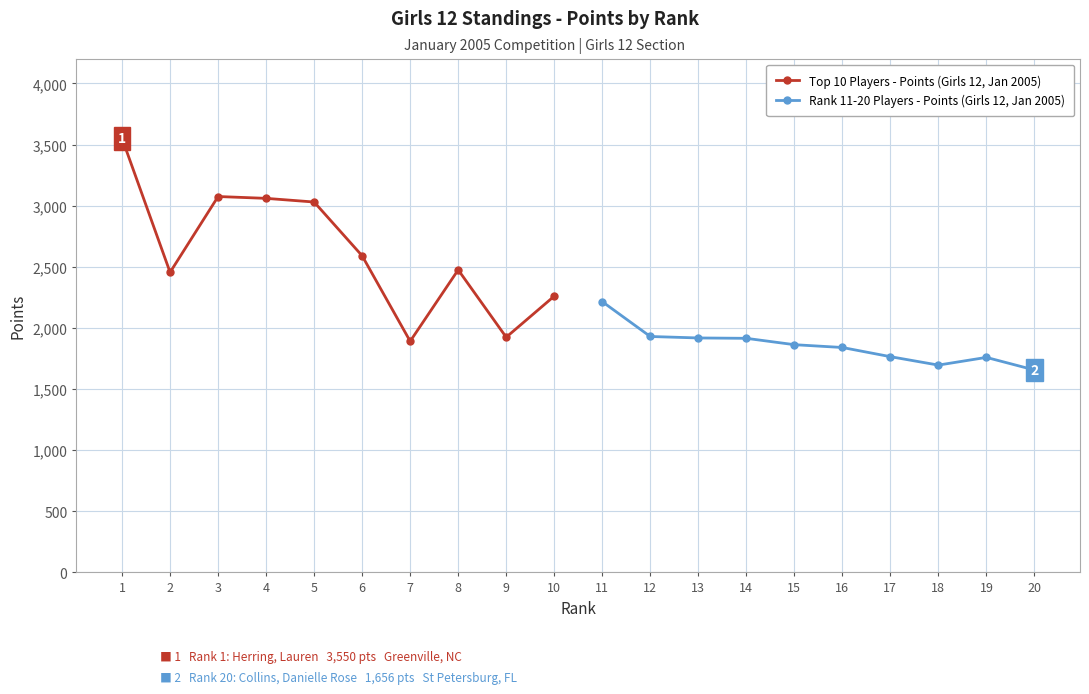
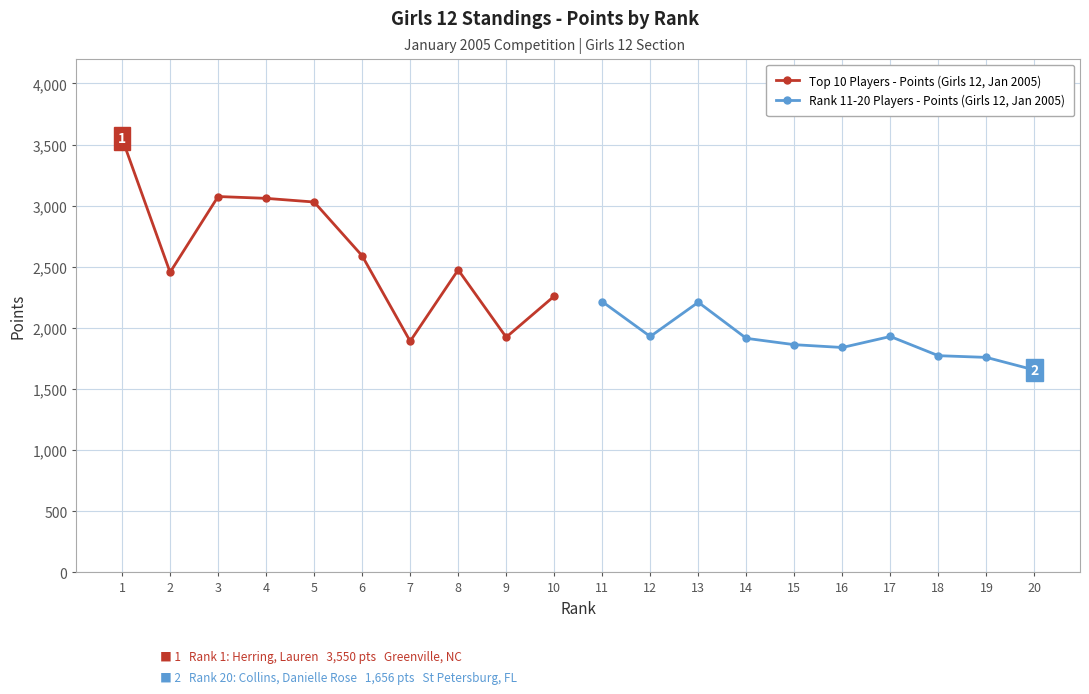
  {
    "Top 10 Players - Points (Girls 12, Jan 2005)": {
      "2": "2,460",
      "3": "3,080",
      "4": "3,060",
      "5": "3,030",
      "6": "2,590",
      "7": "1,890",
      "8": "2,480",
      "9": "1,920",
      "10": "2,260"
    },
    "Rank 11-20 Players - Points (Girls 12, Jan 2005)": {
      "11": "2,220",
      "12": "1,930",
-     "13": "1,920",
+     "13": "2,210",
      "14": "1,920",
      "15": "1,860",
      "16": "1,840",
-     "17": "1,770",
-     "18": "1,700",
+     "17": "1,930",
+     "18": "1,770",
      "19": "1,760"
    }
  }
